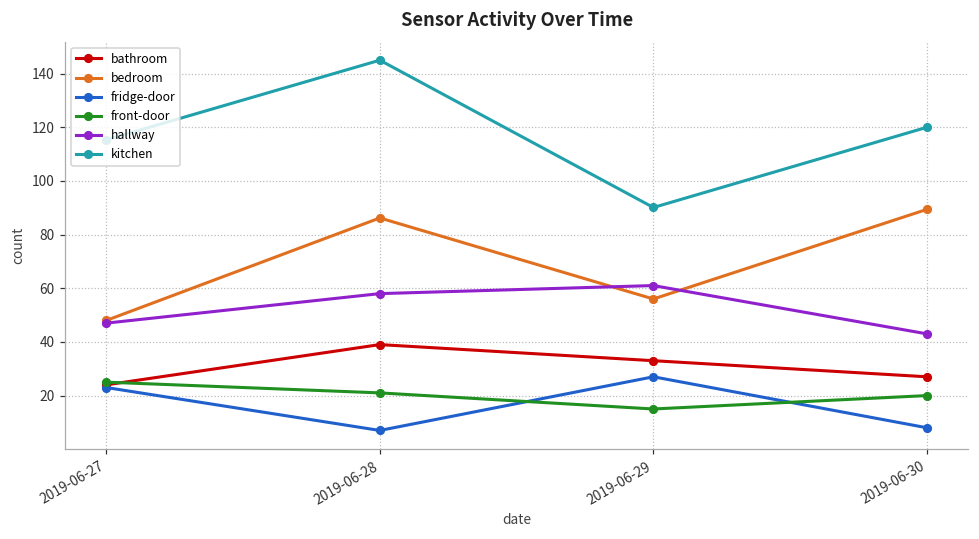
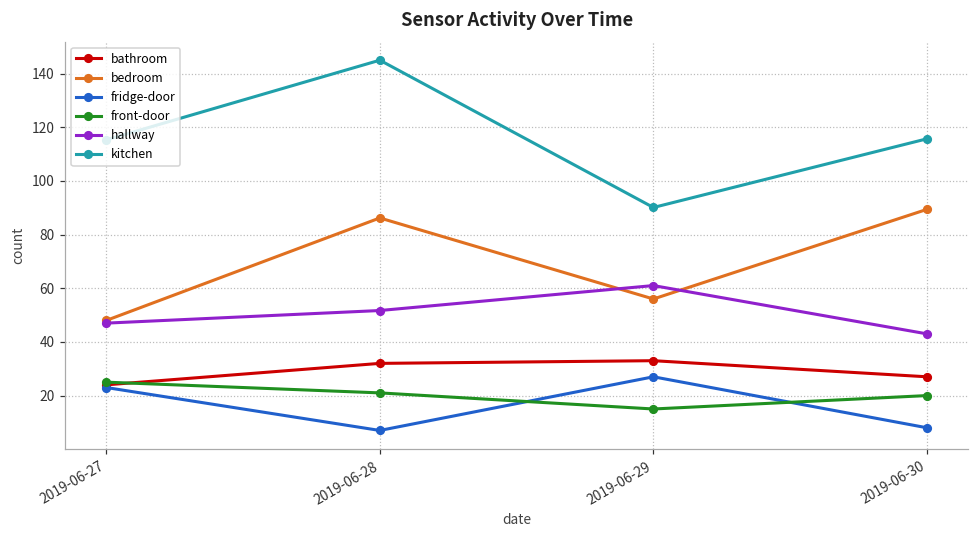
  {
    "bathroom": {
-     "2019-06-28": 39,
+     "2019-06-28": 32,
      "2019-06-29": 33,
      "2019-06-30": 27
    },
    "bedroom": {
      "2019-06-28": 86,
      "2019-06-29": 56,
      "2019-06-30": 89
    },
    "fridge-door": {
      "2019-06-28": 7,
      "2019-06-29": 27,
      "2019-06-30": 8
    },
    "front-door": {
      "2019-06-28": 21,
      "2019-06-29": 15,
      "2019-06-30": 20
    },
    "hallway": {
-     "2019-06-28": 58,
+     "2019-06-28": 52,
      "2019-06-29": 61,
      "2019-06-30": 43
    },
    "kitchen": {
      "2019-06-28": 145,
      "2019-06-29": 90,
-     "2019-06-30": 120
+     "2019-06-30": 116
    }
  }
